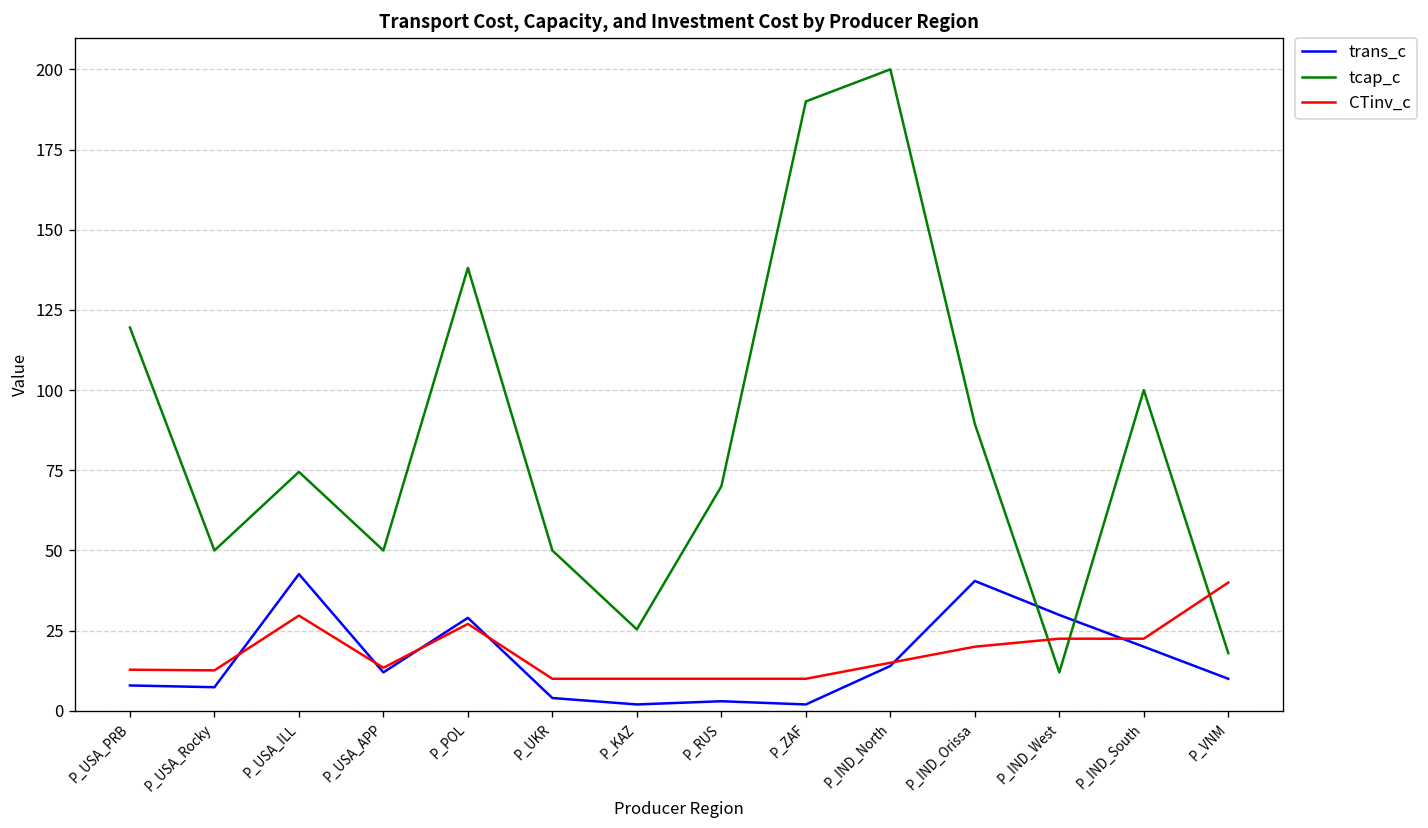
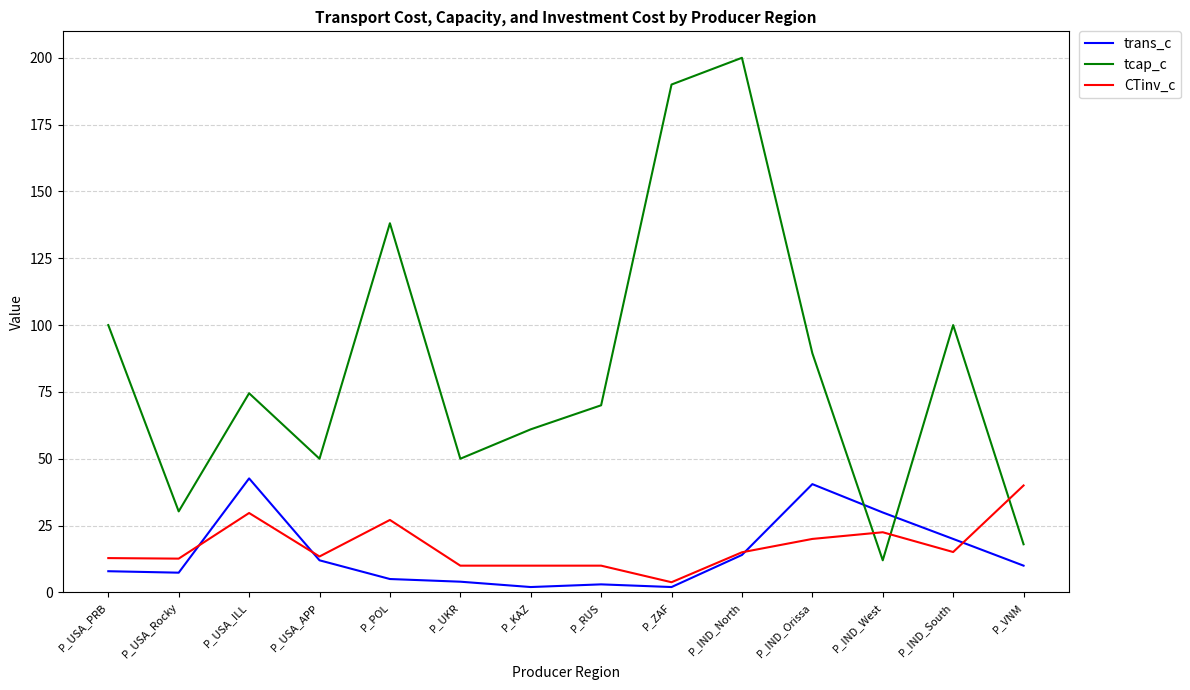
  {
    "trans_c": {
      "P_USA_PRB": 8,
      "P_USA_Rocky": 7,
      "P_USA_ILL": 43,
      "P_USA_APP": 12,
-     "P_POL": 29,
+     "P_POL": 5,
      "P_UKR": 4,
      "P_KAZ": 2,
      "P_RUS": 3,
      "P_ZAF": 2,
      "P_IND_North": 14,
      "P_IND_Orissa": 41,
      "P_IND_West": 30,
      "P_IND_South": 20,
      "P_VNM": 10
    },
    "tcap_c": {
-     "P_USA_PRB": 120,
-     "P_USA_Rocky": 50,
+     "P_USA_PRB": 100,
+     "P_USA_Rocky": 30,
      "P_USA_ILL": 75,
      "P_USA_APP": 50,
      "P_POL": 138,
      "P_UKR": 50,
-     "P_KAZ": 25,
+     "P_KAZ": 61,
      "P_RUS": 70,
      "P_ZAF": 190,
      "P_IND_North": 200,
      "P_IND_Orissa": 89,
      "P_IND_West": 12,
      "P_IND_South": 100,
      "P_VNM": 18
    },
    "CTinv_c": {
      "P_USA_PRB": 13,
      "P_USA_Rocky": 13,
      "P_USA_ILL": 30,
      "P_USA_APP": 13,
      "P_POL": 27,
      "P_UKR": 10,
      "P_KAZ": 10,
      "P_RUS": 10,
-     "P_ZAF": 10,
+     "P_ZAF": 4,
      "P_IND_North": 15,
      "P_IND_Orissa": 20,
      "P_IND_West": 23,
-     "P_IND_South": 23,
+     "P_IND_South": 15,
      "P_VNM": 40
    }
  }
